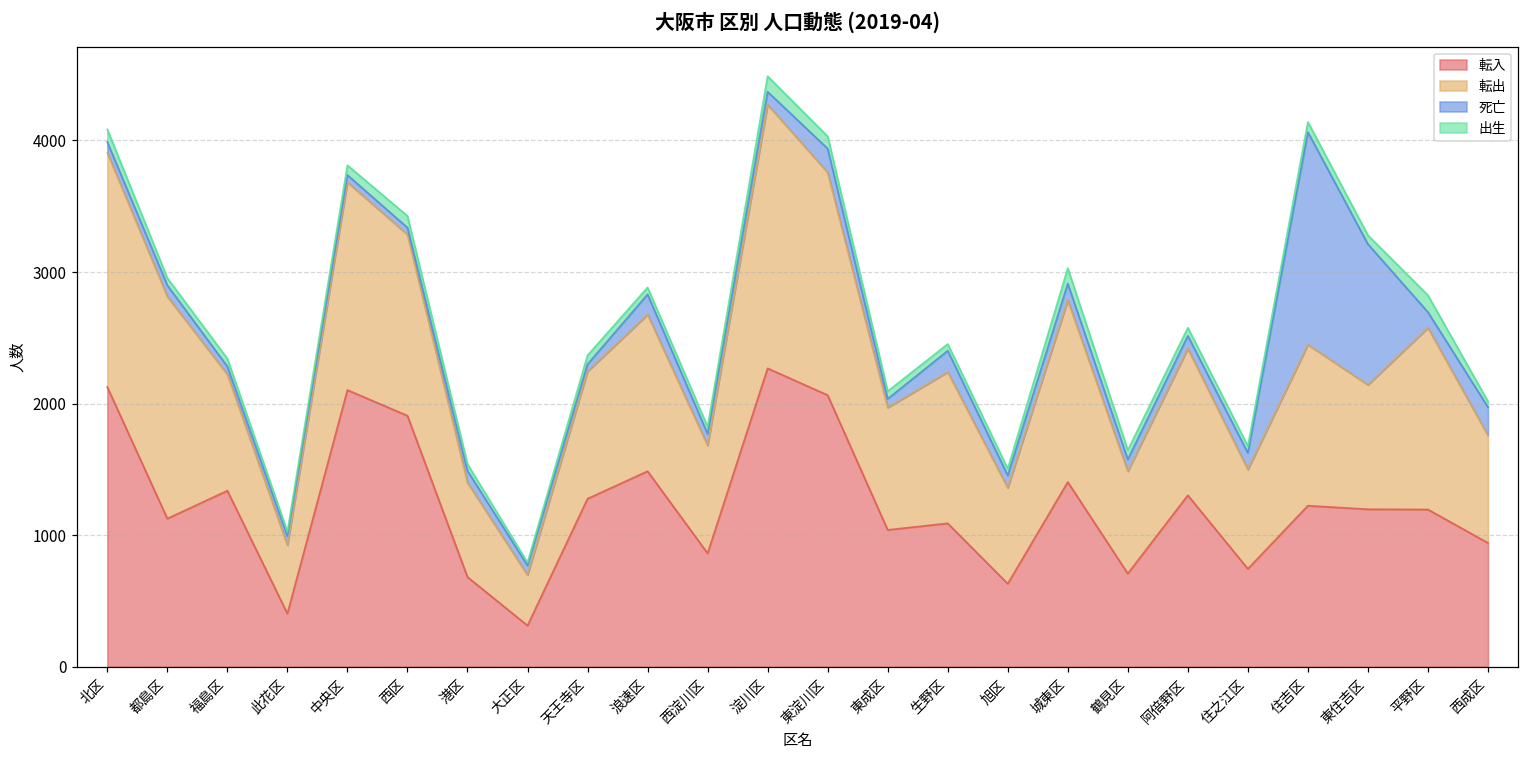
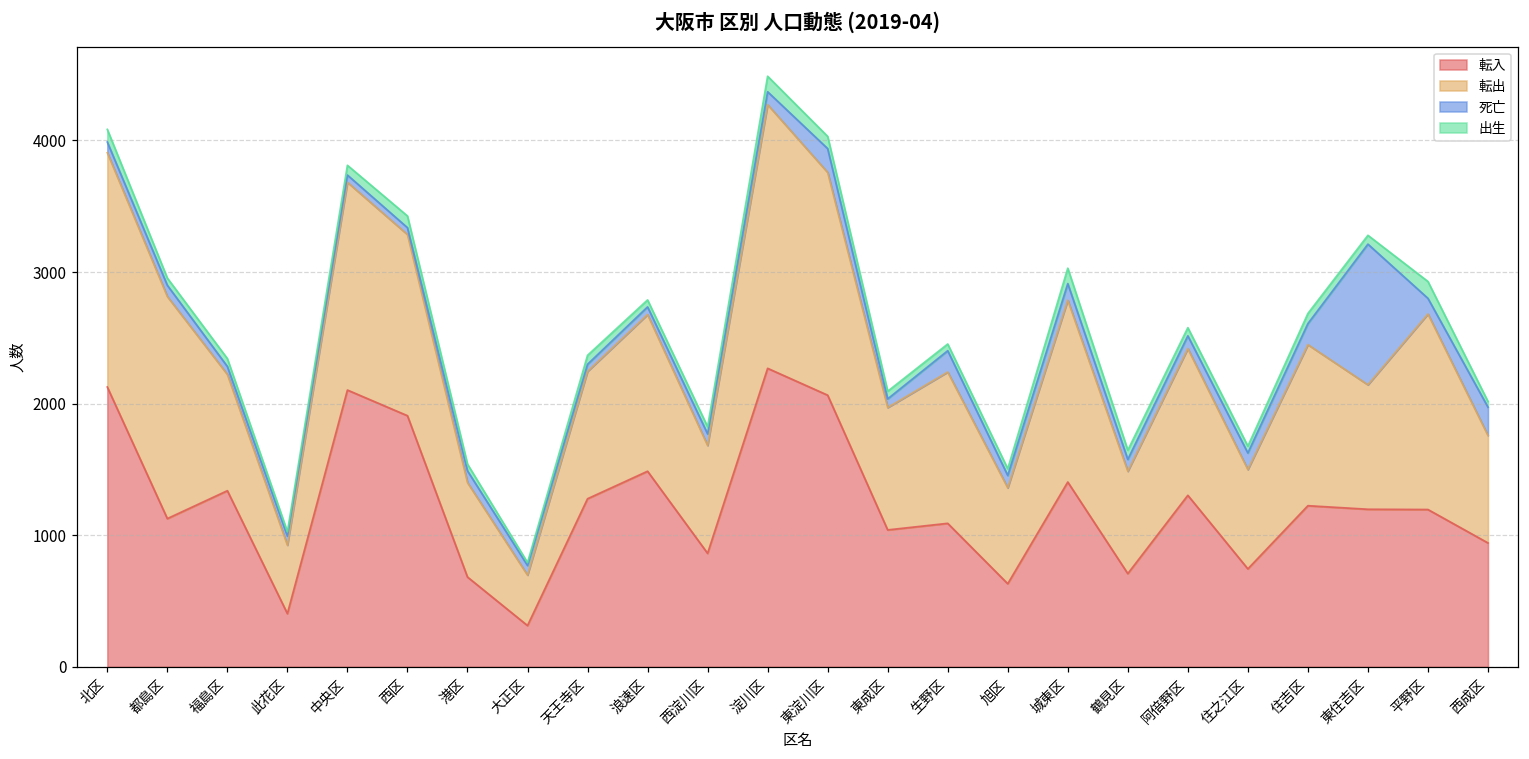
  {
    "転出": {
      "北区": 1780,
      "都島区": 1690,
      "福島区": 880,
      "此花区": 520,
      "中央区": 1580,
      "西区": 1380,
      "港区": 720,
      "大正区": 380,
      "天王寺区": 970,
      "浪速区": 1190,
      "西淀川区": 820,
      "淀川区": 2000,
      "東淀川区": 1690,
      "東成区": 930,
      "生野区": 1150,
      "旭区": 730,
      "城東区": 1380,
      "鶴見区": 780,
      "阿倍野区": 1120,
      "住之江区": 760,
      "住吉区": 1220,
      "東住吉区": 950,
-     "平野区": 1380,
+     "平野区": 1490,
      "西成区": 820
    },
    "死亡": {
      "北区": 80,
      "都島区": 90,
      "福島区": 60,
      "此花区": 70,
      "中央区": 60,
      "西区": 50,
      "港区": 90,
      "大正区": 70,
      "天王寺区": 50,
-     "浪速区": 150,
+     "浪速区": 60,
      "西淀川区": 90,
      "淀川区": 100,
      "東淀川区": 180,
      "東成区": 70,
      "生野区": 160,
      "旭区": 90,
      "城東区": 130,
      "鶴見区": 90,
      "阿倍野区": 100,
      "住之江区": 130,
-     "住吉区": 1620,
+     "住吉区": 160,
      "東住吉区": 1070,
      "平野区": 120,
      "西成区": 220
    },
    "出生": {
      "北区": 100,
      "都島区": 60,
      "福島区": 60,
      "此花区": 30,
      "中央区": 70,
      "西区": 90,
      "港区": 50,
      "大正区": 20,
      "天王寺区": 70,
      "浪速区": 50,
      "西淀川区": 50,
      "淀川区": 120,
      "東淀川区": 90,
      "東成区": 60,
      "生野区": 50,
      "旭区": 50,
      "城東区": 120,
      "鶴見区": 70,
      "阿倍野区": 60,
      "住之江区": 50,
      "住吉区": 80,
      "東住吉区": 70,
      "平野区": 130,
      "西成区": 40
    }
  }
